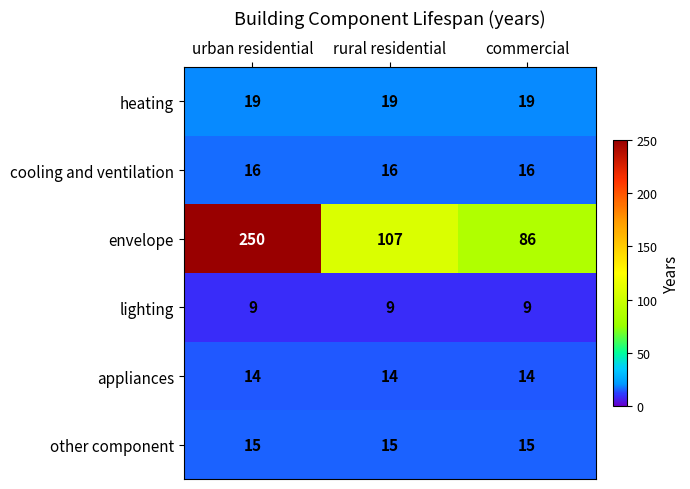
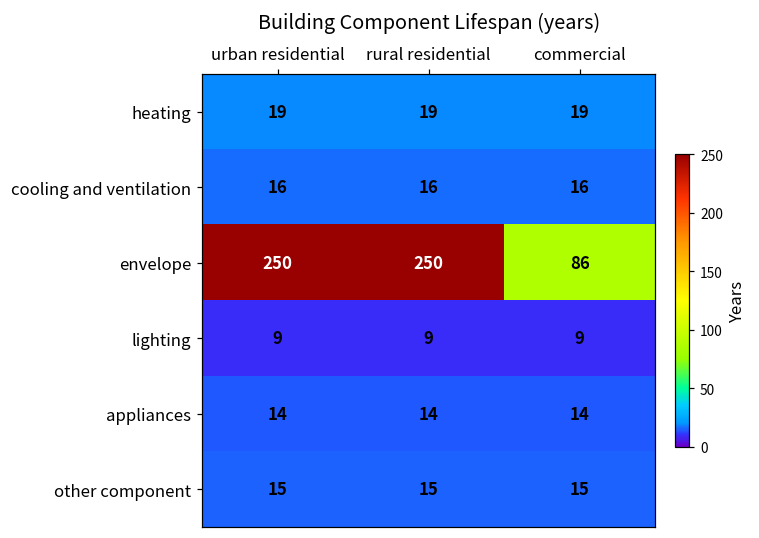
  {
    "heating": {
      "urban residential": 19,
      "rural residential": 19,
      "commercial": 19
    },
    "cooling and ventilation": {
      "urban residential": 16,
      "rural residential": 16,
      "commercial": 16
    },
    "envelope": {
      "urban residential": 250,
-     "rural residential": 107,
+     "rural residential": 250,
      "commercial": 86
    },
    "lighting": {
      "urban residential": 9,
      "rural residential": 9,
      "commercial": 9
    },
    "appliances": {
      "urban residential": 14,
      "rural residential": 14,
      "commercial": 14
    },
    "other component": {
      "urban residential": 15,
      "rural residential": 15,
      "commercial": 15
    }
  }
